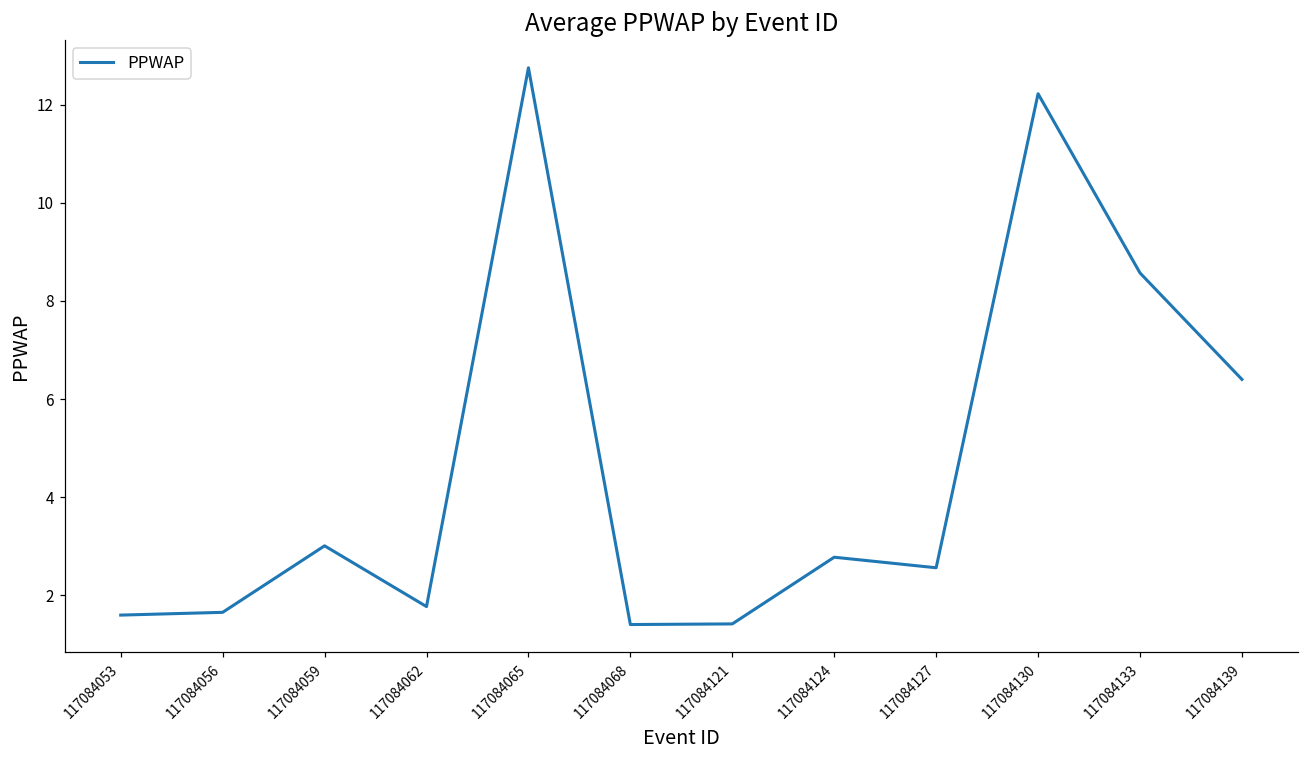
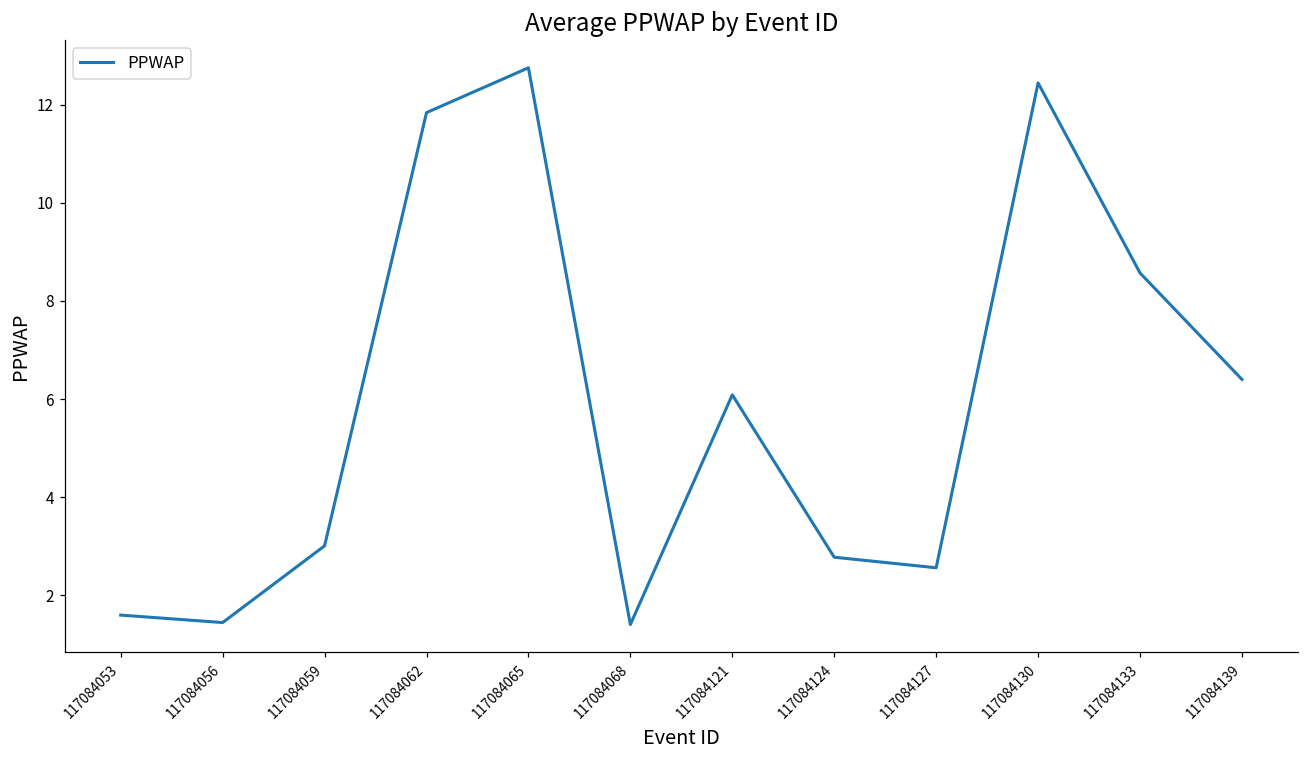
  {
    "117084053": 1.6,
-   "117084056": 1.6,
+   "117084056": 1.4,
    "117084059": 3.0,
-   "117084062": 1.8,
+   "117084062": 11.8,
    "117084065": 12.8,
    "117084068": 1.4,
-   "117084121": 1.4,
+   "117084121": 6.1,
    "117084124": 2.8,
    "117084127": 2.6,
-   "117084130": 12.2,
+   "117084130": 12.4,
    "117084133": 8.6,
    "117084139": 6.4
  }
